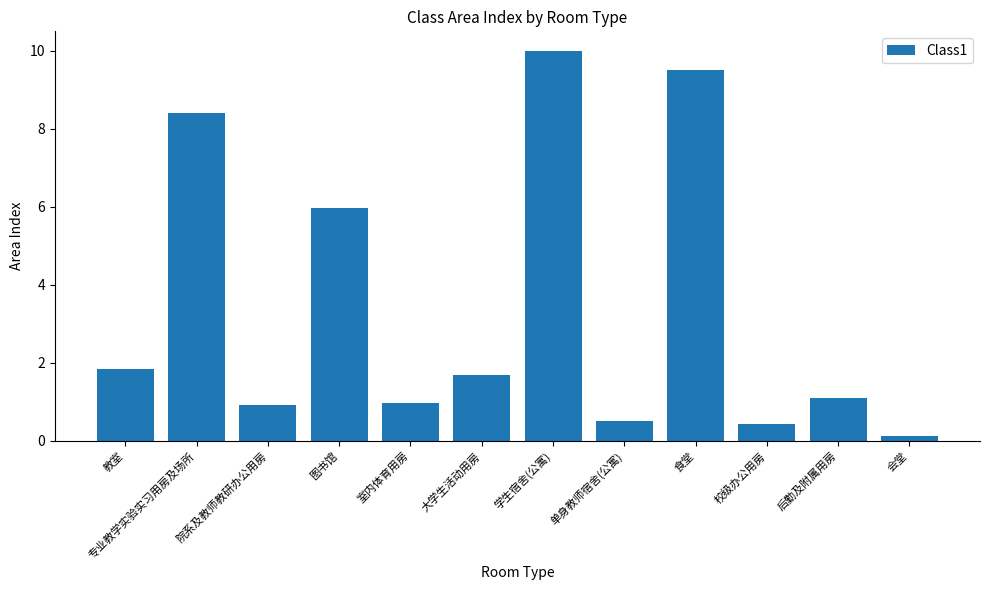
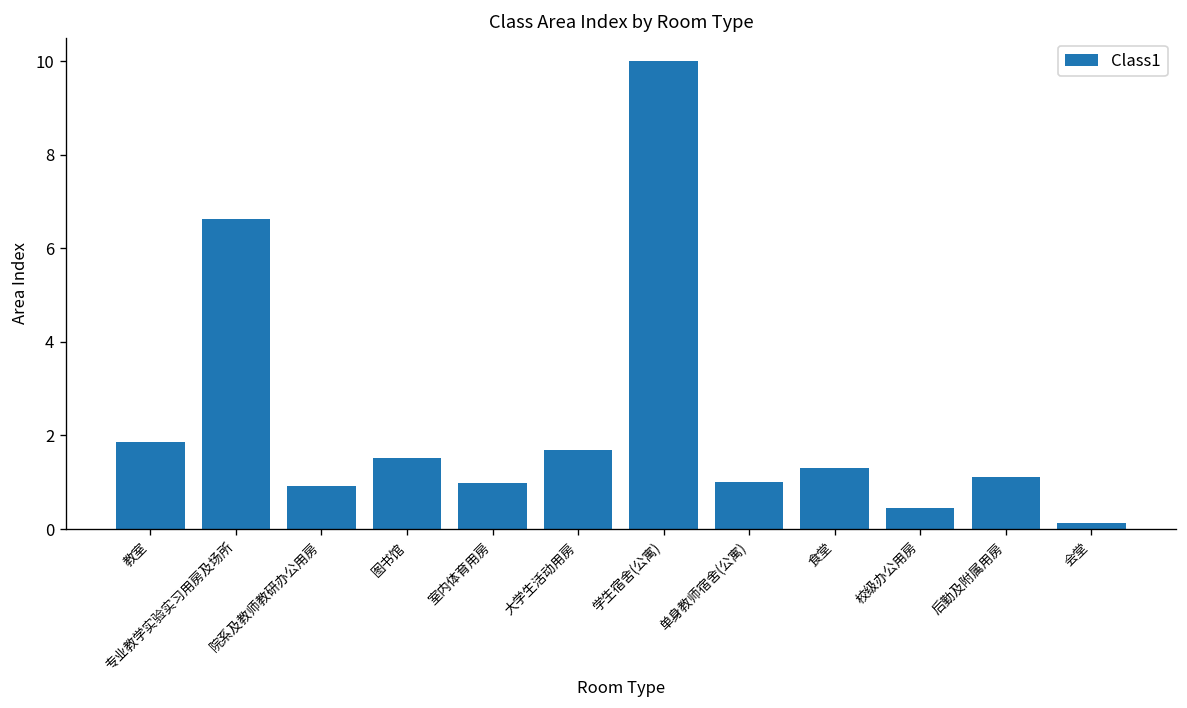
  {
    "教室": 1.9,
-   "专业教学实验实习用房及场所": 8.4,
+   "专业教学实验实习用房及场所": 6.6,
    "院系及教师教研办公用房": 0.9,
-   "图书馆": 6.0,
+   "图书馆": 1.5,
    "室内体育用房": 1.0,
    "大学生活动用房": 1.7,
    "学生宿舍(公寓)": 10.0,
-   "单身教师宿舍(公寓)": 0.5,
-   "食堂": 9.5,
+   "单身教师宿舍(公寓)": 1.0,
+   "食堂": 1.3,
    "校级办公用房": 0.4,
    "后勤及附属用房": 1.1,
    "会堂": 0.1
  }
